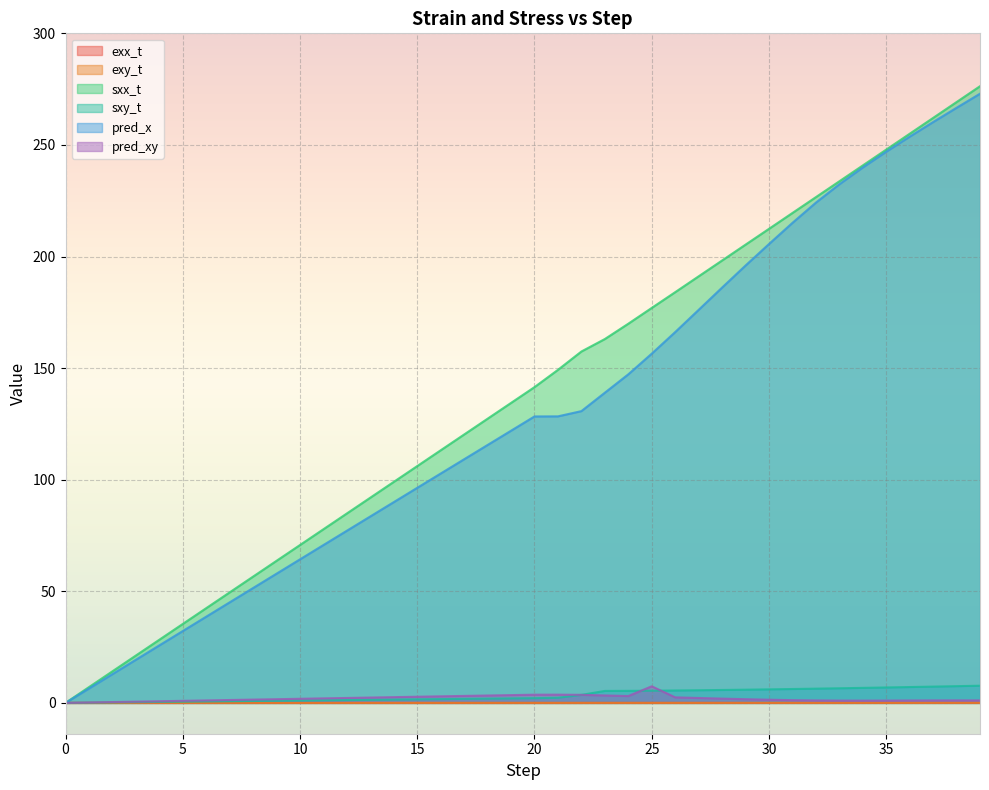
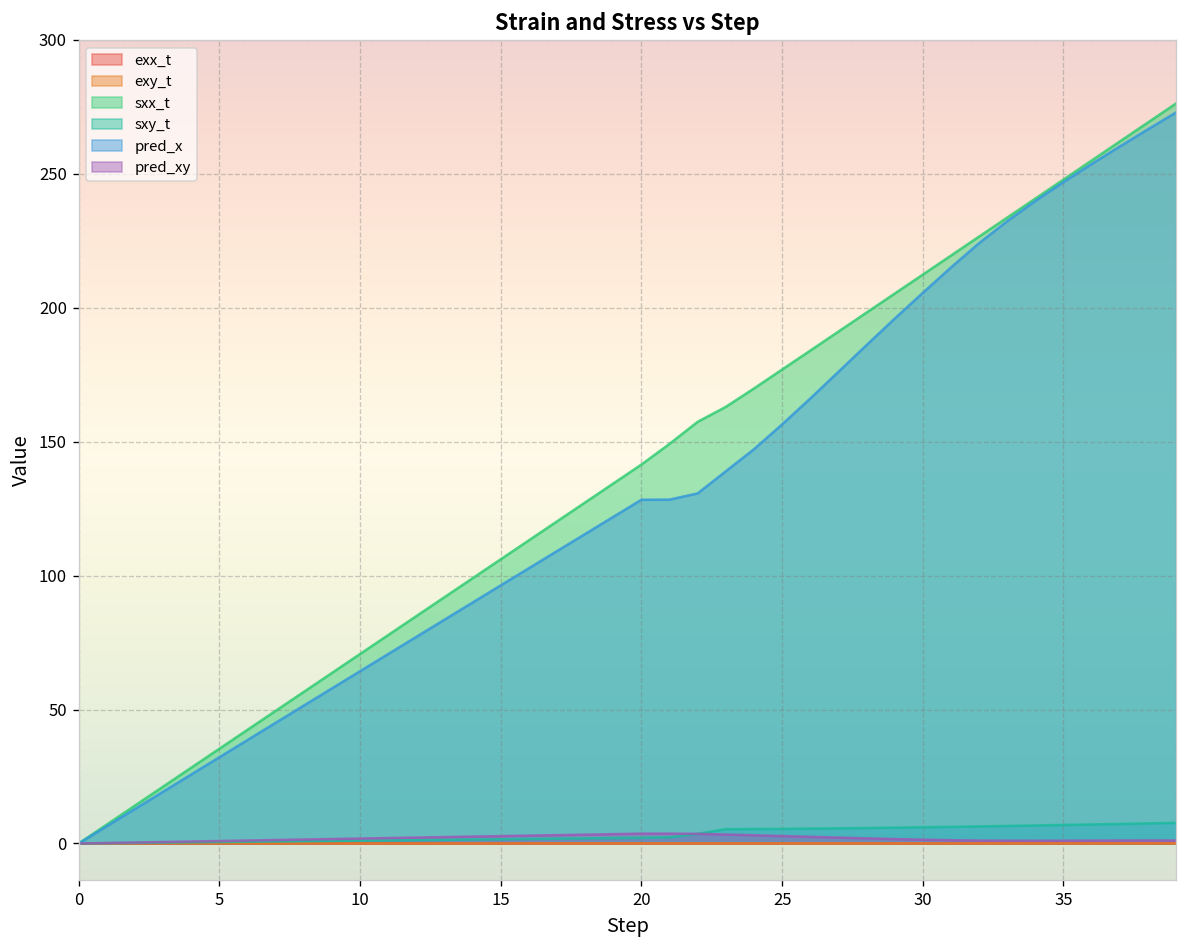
  {
    "exy_t": {
      "15": 0,
      "20": 0,
      "25": 0,
      "30": 0
    },
    "pred_xy": {
      "15": 3,
      "20": 4,
-     "25": 7,
+     "25": 3,
      "30": 1
    }
  }
